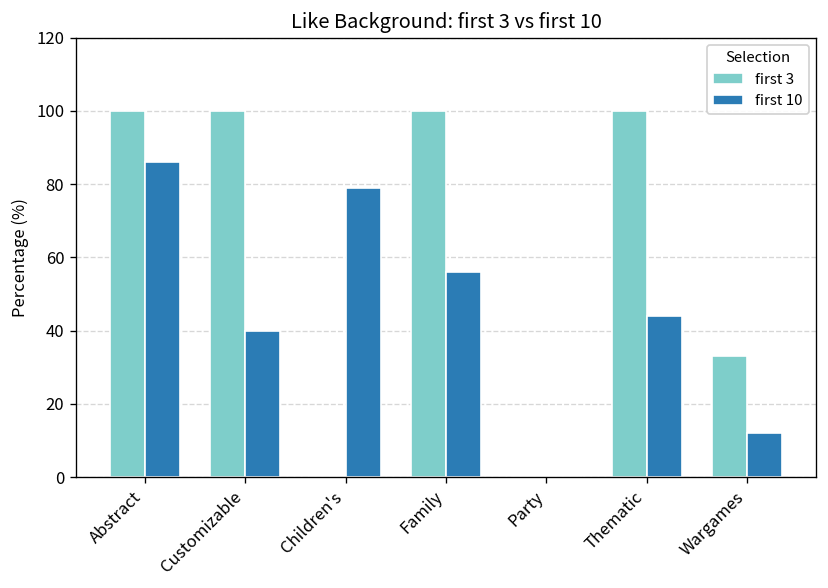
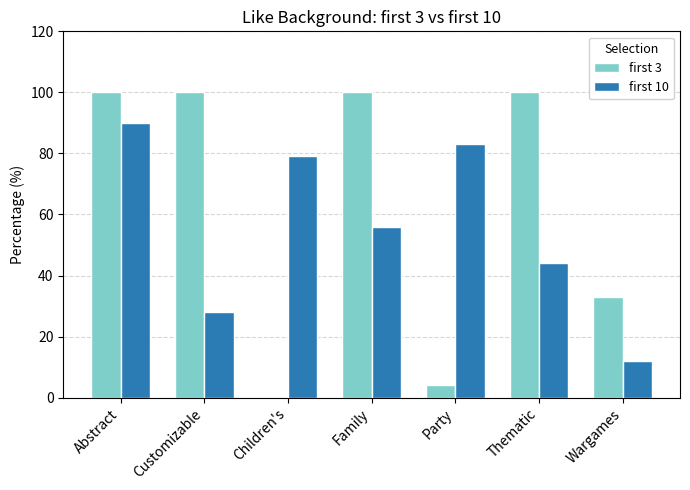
  {
    "first 3": {
      "Abstract": 100,
      "Customizable": 100,
      "Children's": 0,
      "Family": 100,
-     "Party": 0,
+     "Party": 4,
      "Thematic": 100,
      "Wargames": 33
    },
    "first 10": {
-     "Abstract": 86,
-     "Customizable": 40,
+     "Abstract": 90,
+     "Customizable": 28,
      "Children's": 79,
      "Family": 56,
-     "Party": 0,
+     "Party": 83,
      "Thematic": 44,
      "Wargames": 12
    }
  }
